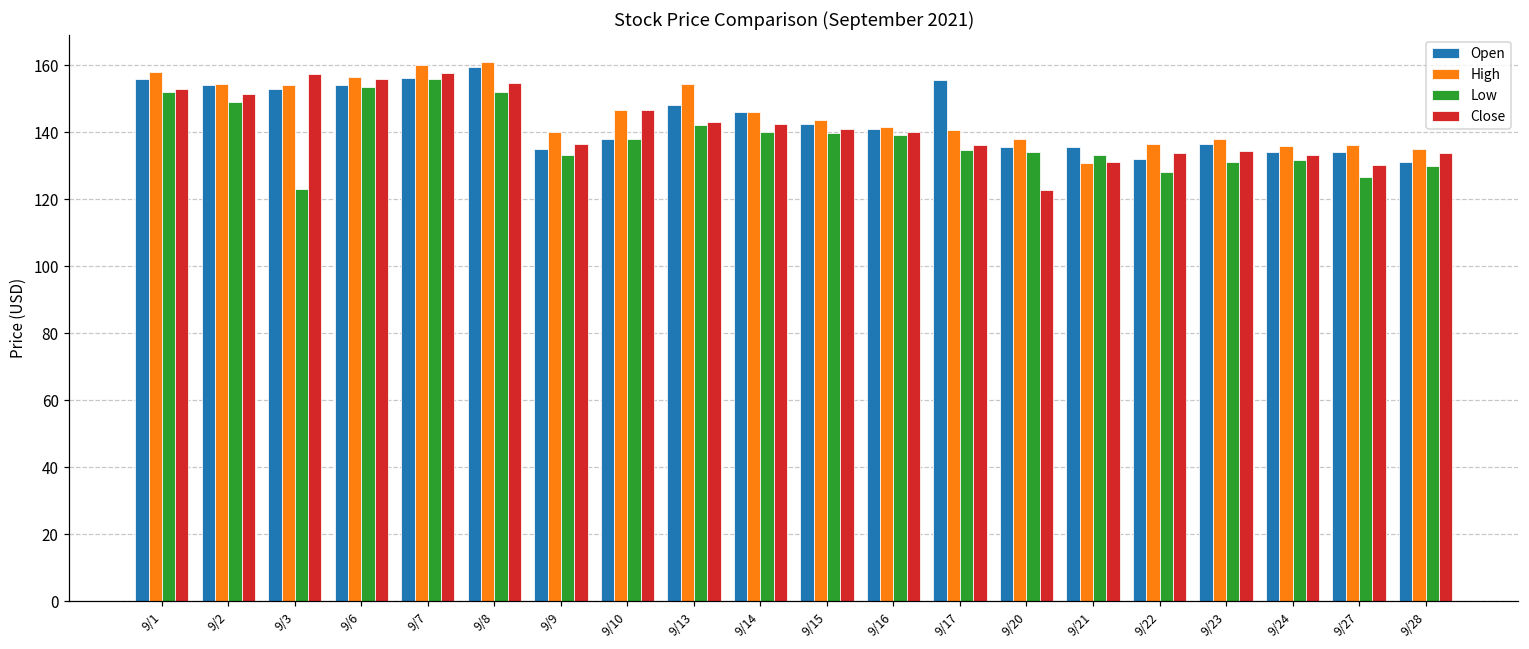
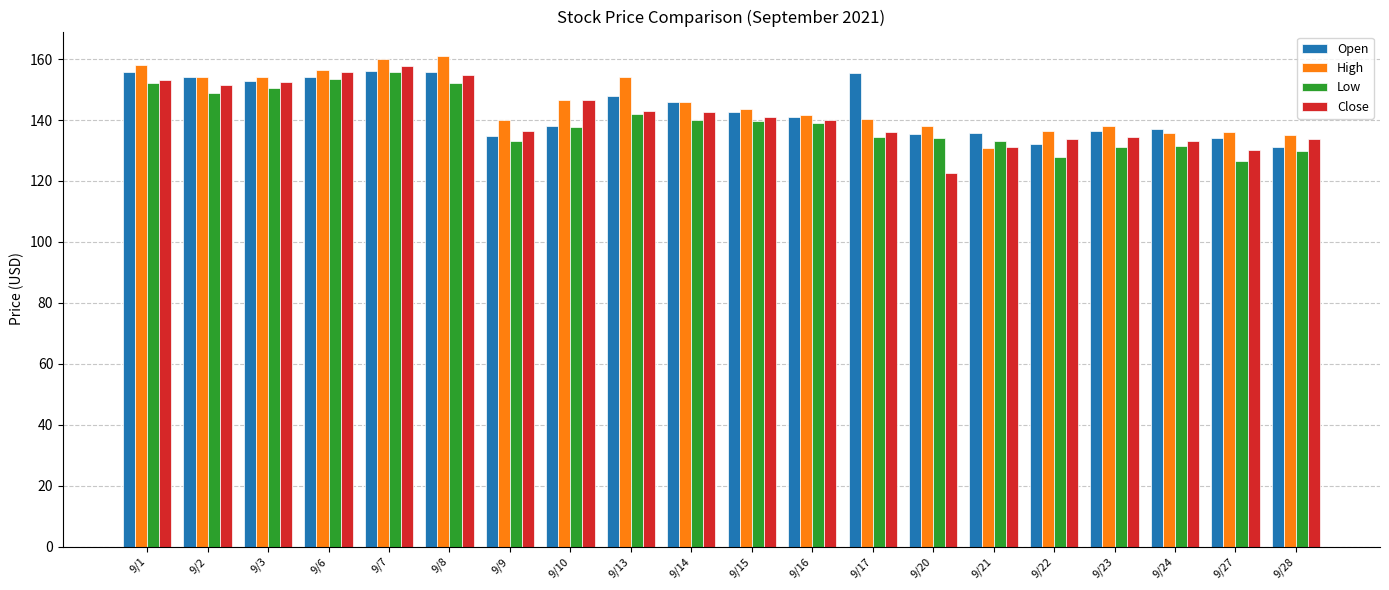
  {
    "Open": {
      "9/1": 156,
      "9/2": 154,
      "9/3": 153,
      "9/6": 154,
      "9/7": 156,
-     "9/8": 159,
+     "9/8": 156,
      "9/9": 135,
      "9/10": 138,
      "9/13": 148,
      "9/14": 146,
      "9/15": 143,
      "9/16": 141,
      "9/17": 155,
      "9/20": 136,
      "9/21": 136,
      "9/22": 132,
      "9/23": 137,
-     "9/24": 134,
+     "9/24": 137,
      "9/27": 134,
      "9/28": 131
    },
    "High": {
      "9/1": 158,
      "9/2": 154,
      "9/3": 154,
      "9/6": 157,
      "9/7": 160,
      "9/8": 161,
      "9/9": 140,
      "9/10": 147,
      "9/13": 154,
      "9/14": 146,
      "9/15": 144,
      "9/16": 142,
      "9/17": 141,
      "9/20": 138,
      "9/21": 131,
      "9/22": 136,
      "9/23": 138,
      "9/24": 136,
      "9/27": 136,
      "9/28": 135
    },
    "Low": {
      "9/1": 152,
      "9/2": 149,
-     "9/3": 123,
+     "9/3": 151,
      "9/6": 153,
      "9/7": 156,
      "9/8": 152,
      "9/9": 133,
      "9/10": 138,
      "9/13": 142,
      "9/14": 140,
      "9/15": 140,
      "9/16": 139,
      "9/17": 135,
      "9/20": 134,
      "9/21": 133,
      "9/22": 128,
      "9/23": 131,
      "9/24": 132,
      "9/27": 127,
      "9/28": 130
    },
    "Close": {
      "9/1": 153,
      "9/2": 151,
-     "9/3": 157,
+     "9/3": 153,
      "9/6": 156,
      "9/7": 158,
      "9/8": 155,
      "9/9": 136,
      "9/10": 147,
      "9/13": 143,
      "9/14": 143,
      "9/15": 141,
      "9/16": 140,
      "9/17": 136,
      "9/20": 123,
      "9/21": 131,
      "9/22": 134,
      "9/23": 134,
      "9/24": 133,
      "9/27": 130,
      "9/28": 134
    }
  }
